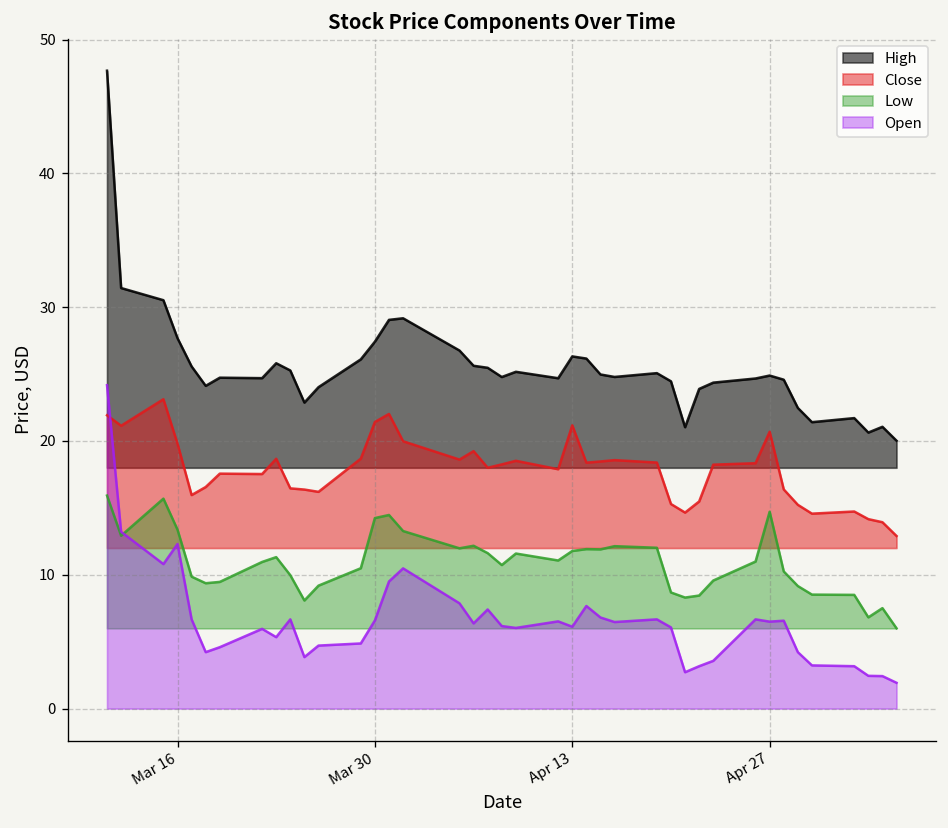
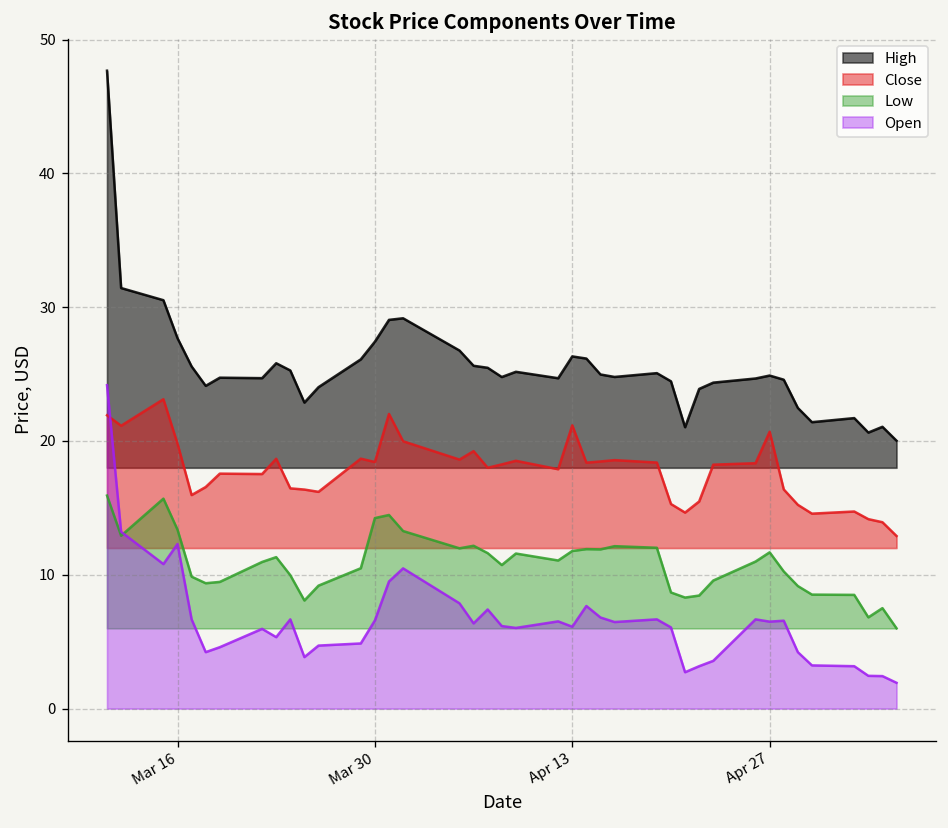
  {
    "High": {
      "Mar 16": 27.7,
      "Mar 30": 27.4,
      "Apr 13": 26.3,
      "Apr 27": 24.9
    },
    "Close": {
      "Mar 16": 19.8,
-     "Mar 30": 21.4,
+     "Mar 30": 18.4,
      "Apr 13": 21.2,
      "Apr 27": 20.7
    },
    "Low": {
      "Mar 16": 13.4,
      "Mar 30": 14.2,
      "Apr 13": 11.8,
-     "Apr 27": 14.7
+     "Apr 27": 11.7
    },
    "Open": {
      "Mar 16": 12.3,
      "Mar 30": 6.6,
      "Apr 13": 6.1,
      "Apr 27": 6.5
    }
  }
